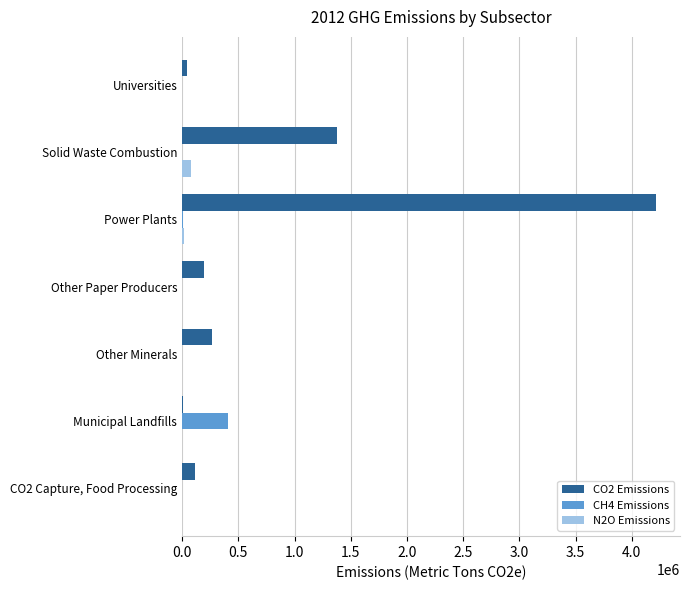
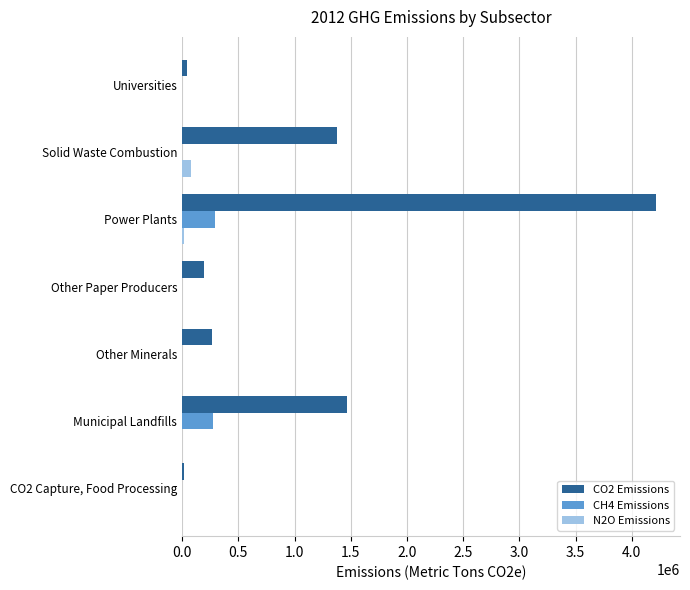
  {
    "CO2 Emissions": {
      "Universities": 40000,
      "Solid Waste Combustion": 1380000,
      "Power Plants": 4220000,
      "Other Paper Producers": 190000,
      "Other Minerals": 260000,
-     "Municipal Landfills": 10000,
-     "CO2 Capture, Food Processing": 120000
+     "Municipal Landfills": 1460000,
+     "CO2 Capture, Food Processing": 20000
    },
    "CH4 Emissions": {
-     "Power Plants": 10000,
-     "Municipal Landfills": 410000
+     "Power Plants": 300000,
+     "Municipal Landfills": 270000
    },
    "N2O Emissions": {
      "Solid Waste Combustion": 80000
    }
  }
